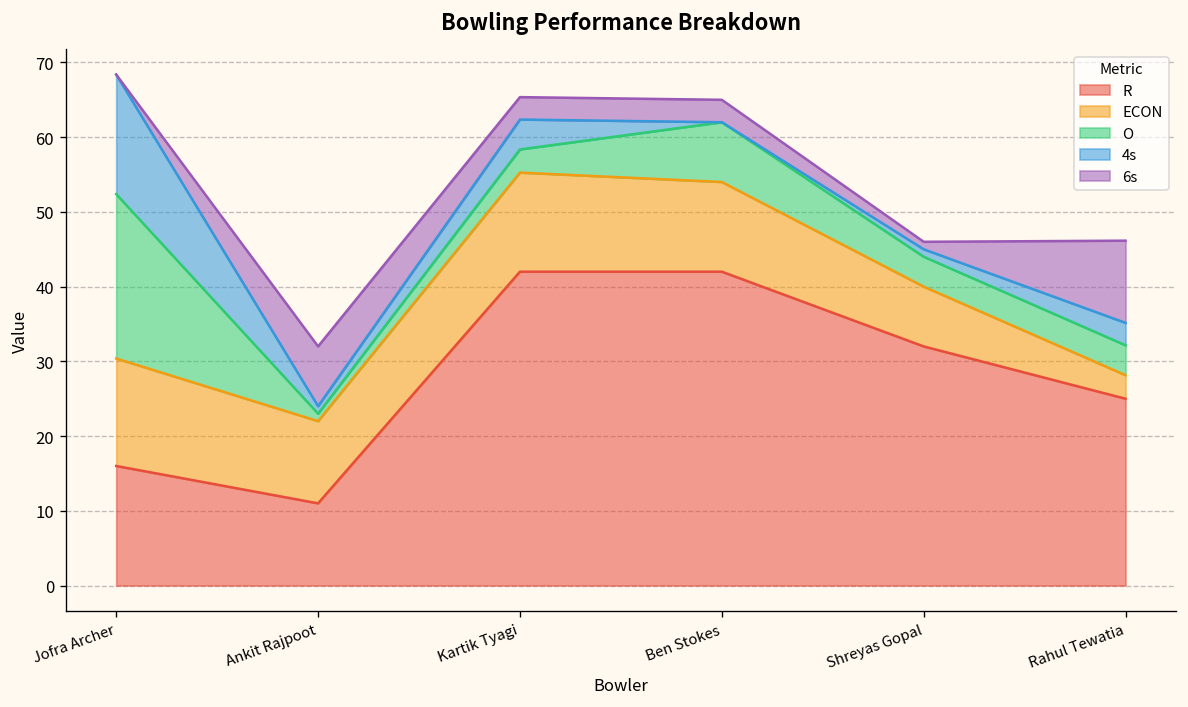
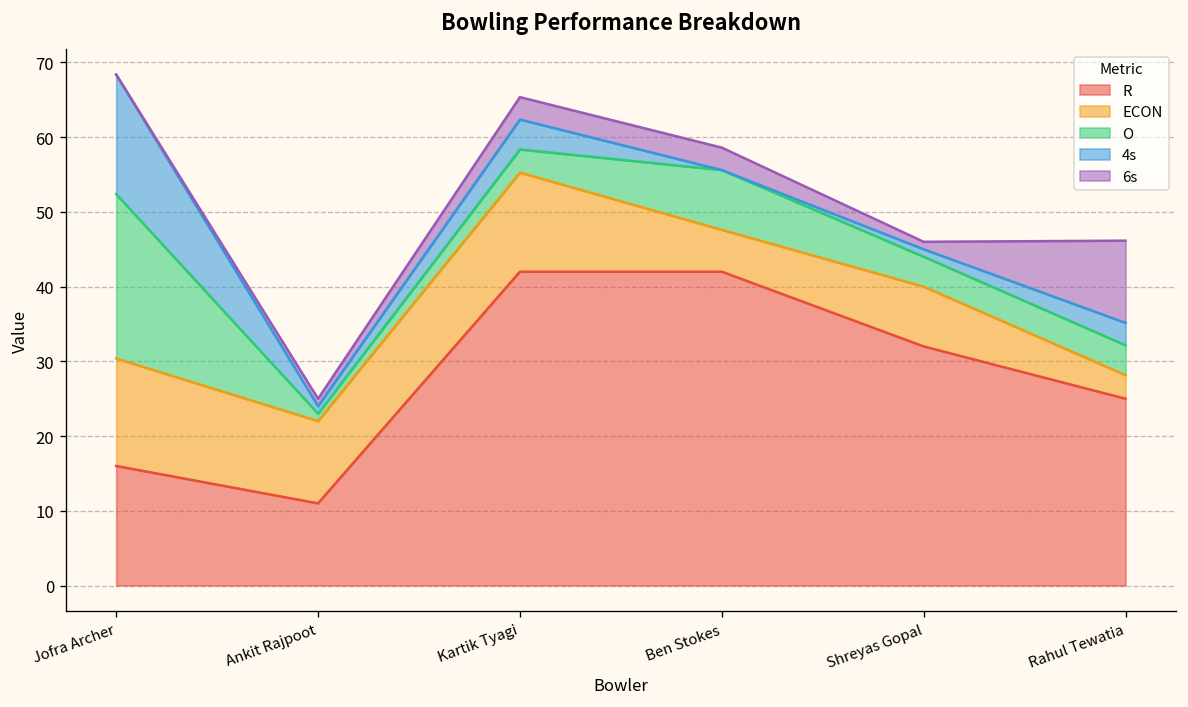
  {
    "R": {
      "Jofra Archer": 16,
      "Ankit Rajpoot": 11,
      "Kartik Tyagi": 42,
      "Ben Stokes": 42,
      "Shreyas Gopal": 32,
      "Rahul Tewatia": 25
    },
    "ECON": {
      "Jofra Archer": 14,
      "Ankit Rajpoot": 11,
      "Kartik Tyagi": 13,
-     "Ben Stokes": 12,
+     "Ben Stokes": 6,
      "Shreyas Gopal": 8,
      "Rahul Tewatia": 3
    },
    "O": {
      "Jofra Archer": 22,
      "Ankit Rajpoot": 1,
      "Kartik Tyagi": 3,
      "Shreyas Gopal": 4,
      "Rahul Tewatia": 4
    },
    "4s": {
      "Ankit Rajpoot": 1,
      "Kartik Tyagi": 4,
      "Shreyas Gopal": 1,
      "Rahul Tewatia": 3
    },
    "6s": {
-     "Ankit Rajpoot": 8,
+     "Ankit Rajpoot": 1,
      "Kartik Tyagi": 3,
      "Ben Stokes": 3,
      "Shreyas Gopal": 1,
      "Rahul Tewatia": 11
    }
  }
